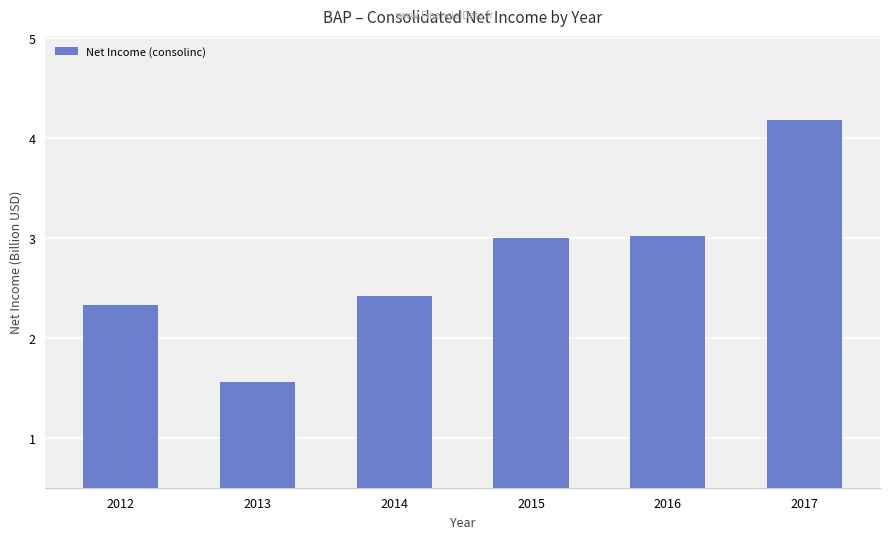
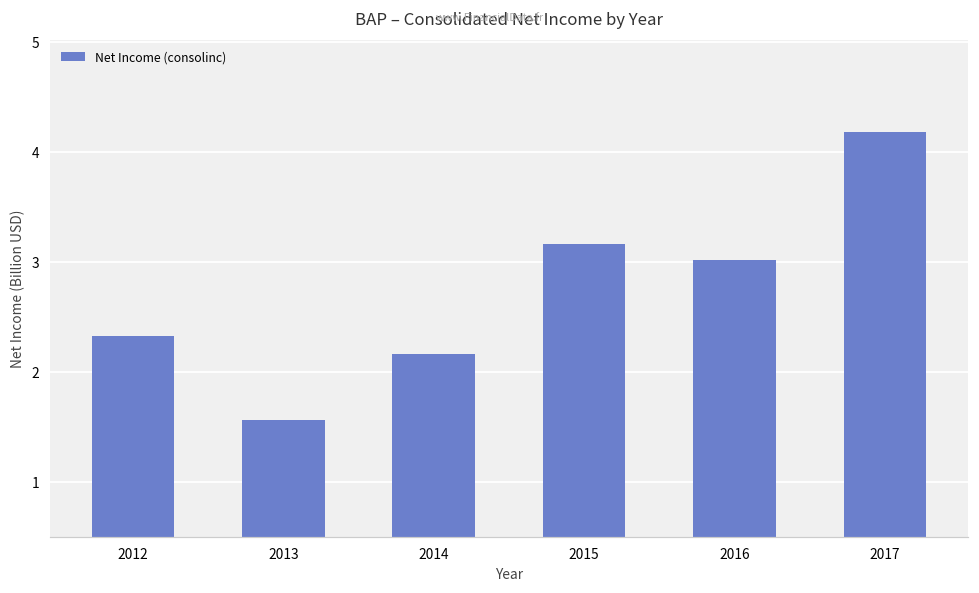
  {
    "2012": 2.32,
    "2013": 1.56,
-   "2014": 2.42,
-   "2015": 3.00,
+   "2014": 2.16,
+   "2015": 3.16,
    "2016": 3.02,
    "2017": 4.18
  }
